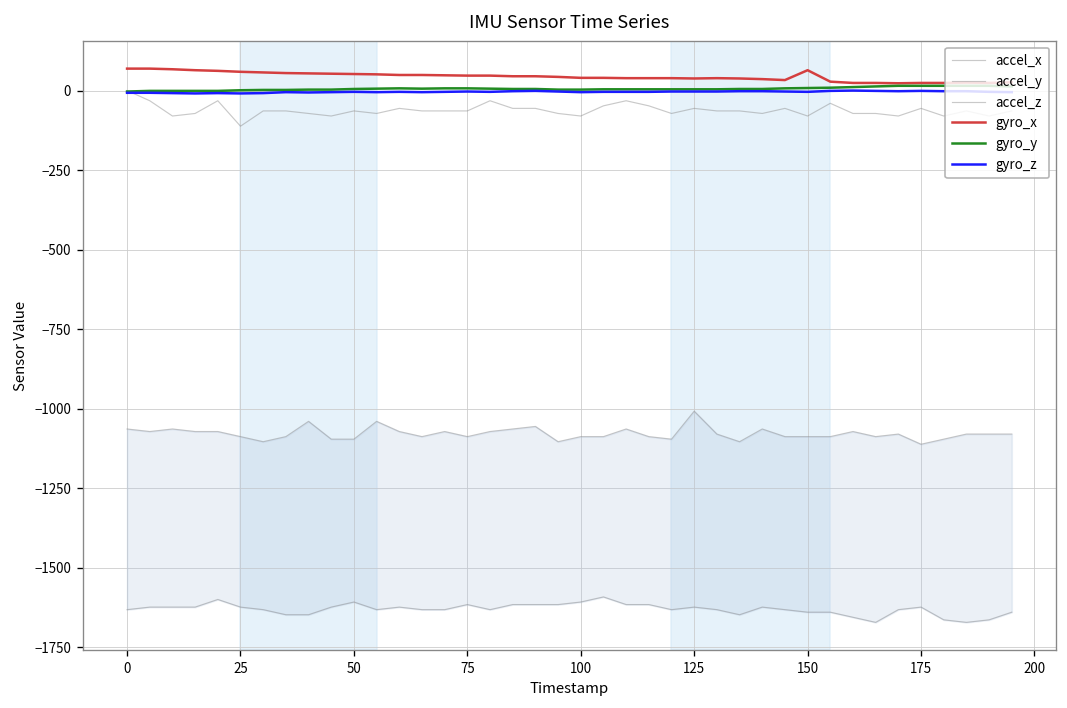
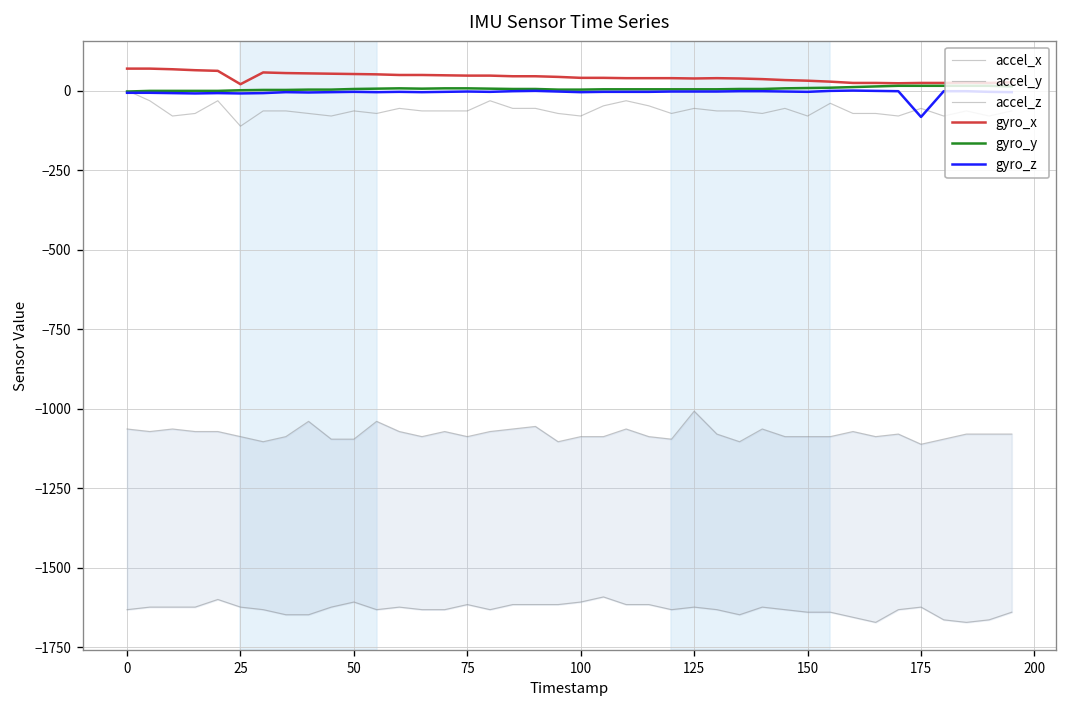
  {
    "gyro_x": {
      "0": 70,
-     "25": 60,
+     "25": 20,
      "50": 50,
      "75": 50,
      "100": 40,
      "125": 40,
-     "150": 60
+     "150": 30
    },
    "gyro_y": {
      "25": 0,
      "75": 10,
      "150": 10
    },
    "gyro_z": {
      "25": -10,
      "75": 0,
      "150": 0,
-     "175": 0
+     "175": -80
    }
  }
